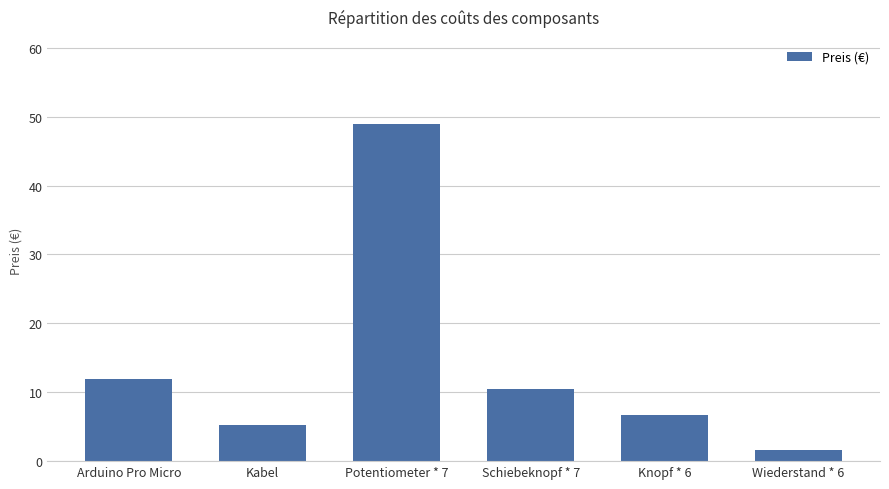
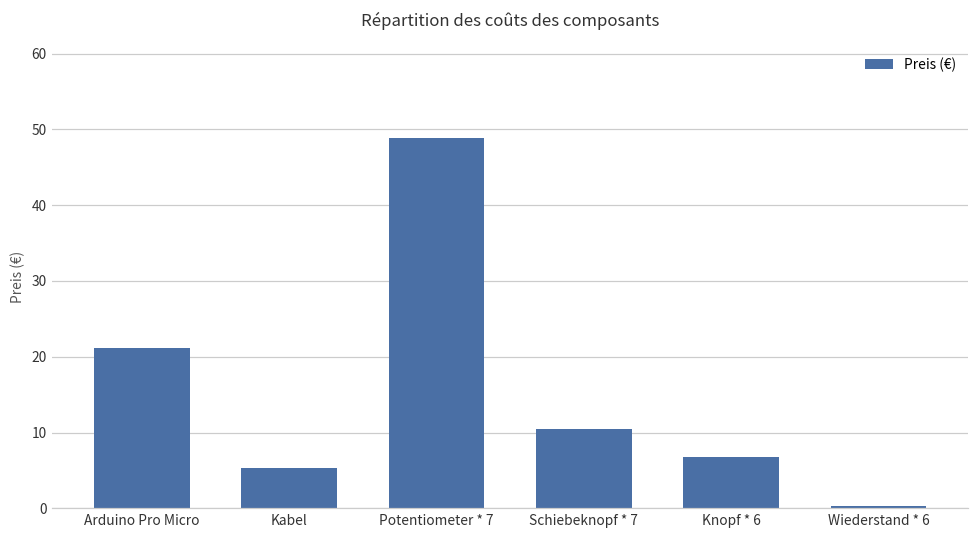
  {
-   "Arduino Pro Micro": 12,
+   "Arduino Pro Micro": 21,
    "Kabel": 5,
    "Potentiometer * 7": 49,
    "Schiebeknopf * 7": 10,
    "Knopf * 6": 7,
-   "Wiederstand * 6": 2
+   "Wiederstand * 6": 0
  }
